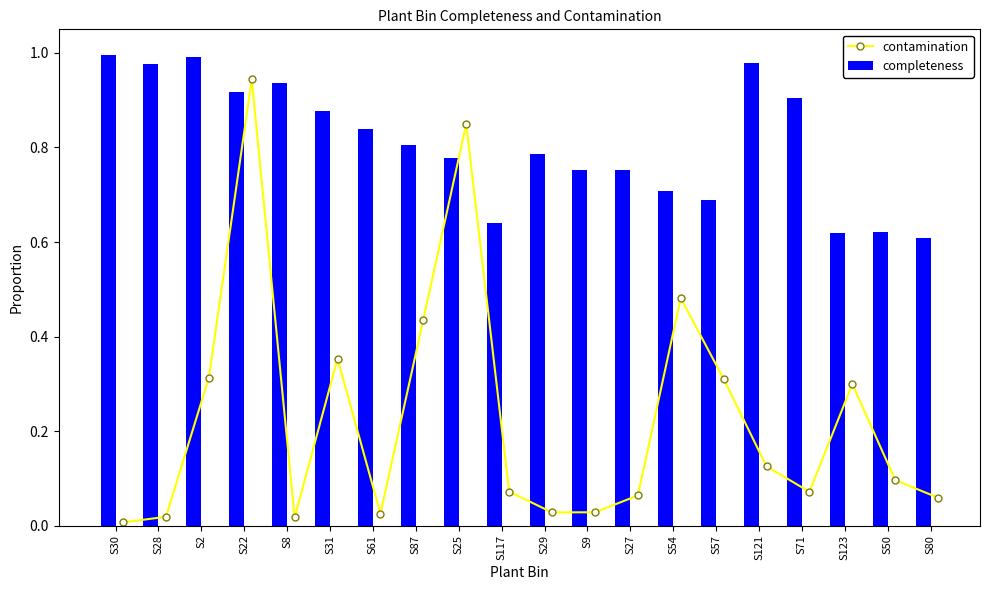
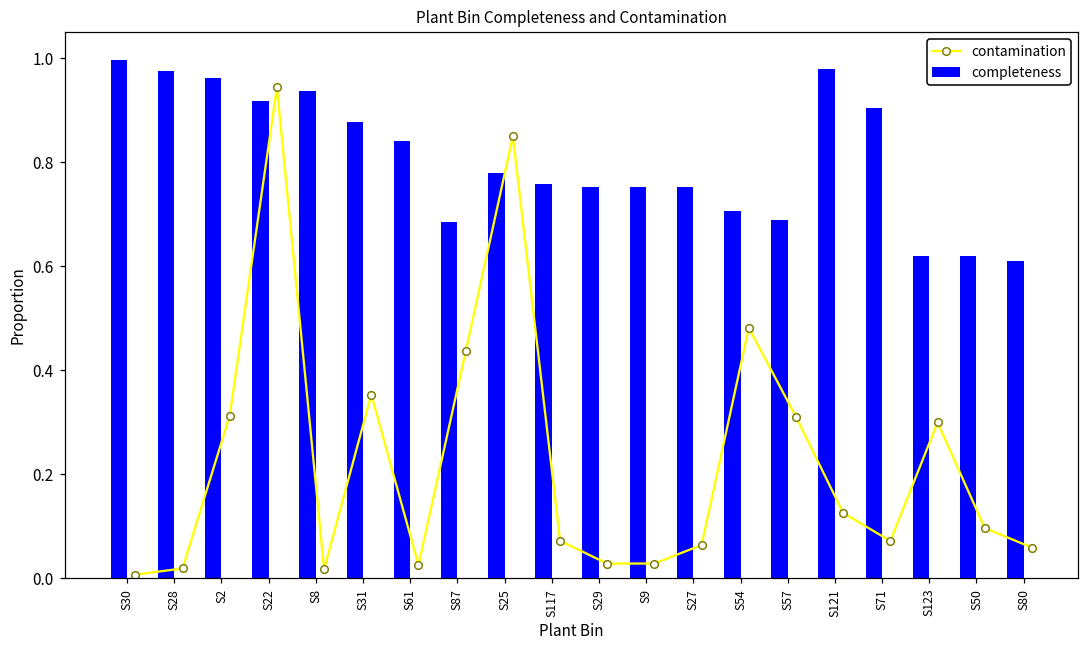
  {
    "completeness": {
      "S30": 1.00,
      "S28": 0.98,
-     "S2": 0.99,
+     "S2": 0.96,
      "S22": 0.92,
      "S8": 0.94,
      "S31": 0.88,
      "S61": 0.84,
-     "S87": 0.80,
+     "S87": 0.69,
      "S25": 0.78,
-     "S117": 0.64,
-     "S29": 0.79,
+     "S117": 0.76,
+     "S29": 0.75,
      "S9": 0.75,
      "S27": 0.75,
      "S54": 0.71,
      "S57": 0.69,
      "S121": 0.98,
      "S71": 0.90,
      "S123": 0.62,
      "S50": 0.62,
      "S80": 0.61
    }
  }
